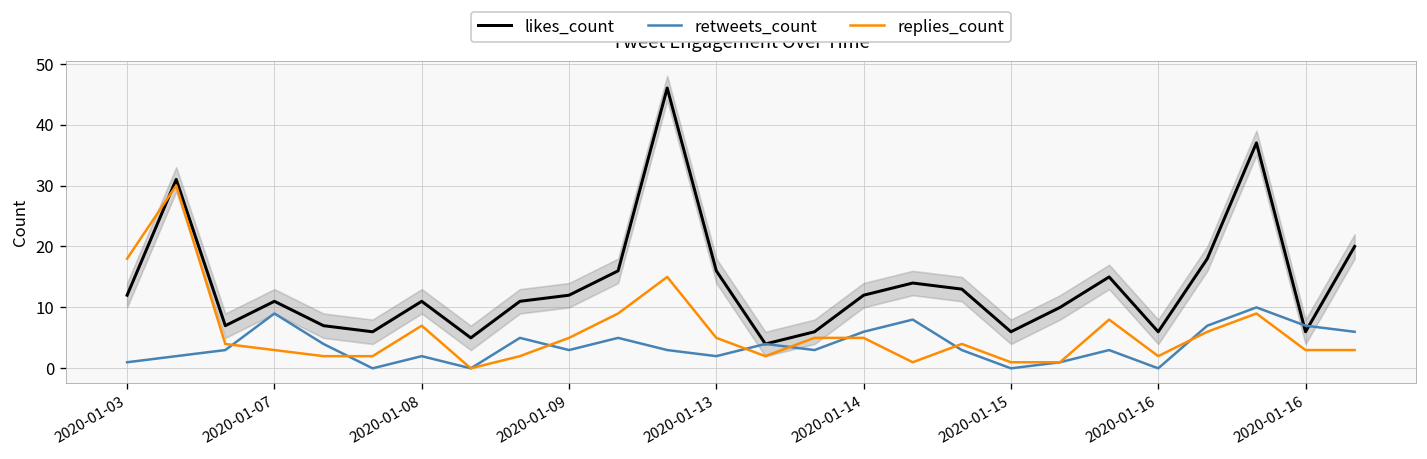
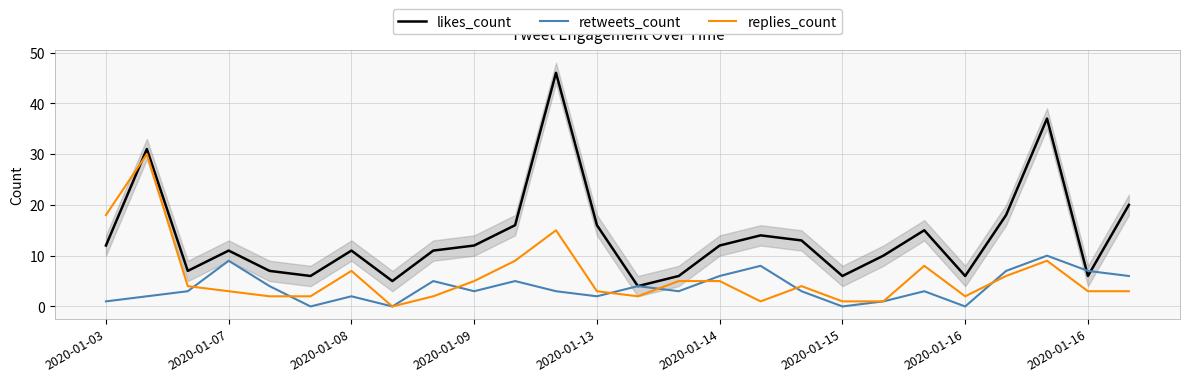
  {
    "likes_count": {
      "2020-01-08": 11,
      "2020-01-13": 16
    },
    "retweets_count": {
      "2020-01-08": 2,
      "2020-01-13": 2
    },
    "replies_count": {
      "2020-01-08": 7,
-     "2020-01-13": 5
+     "2020-01-13": 3
    }
  }
